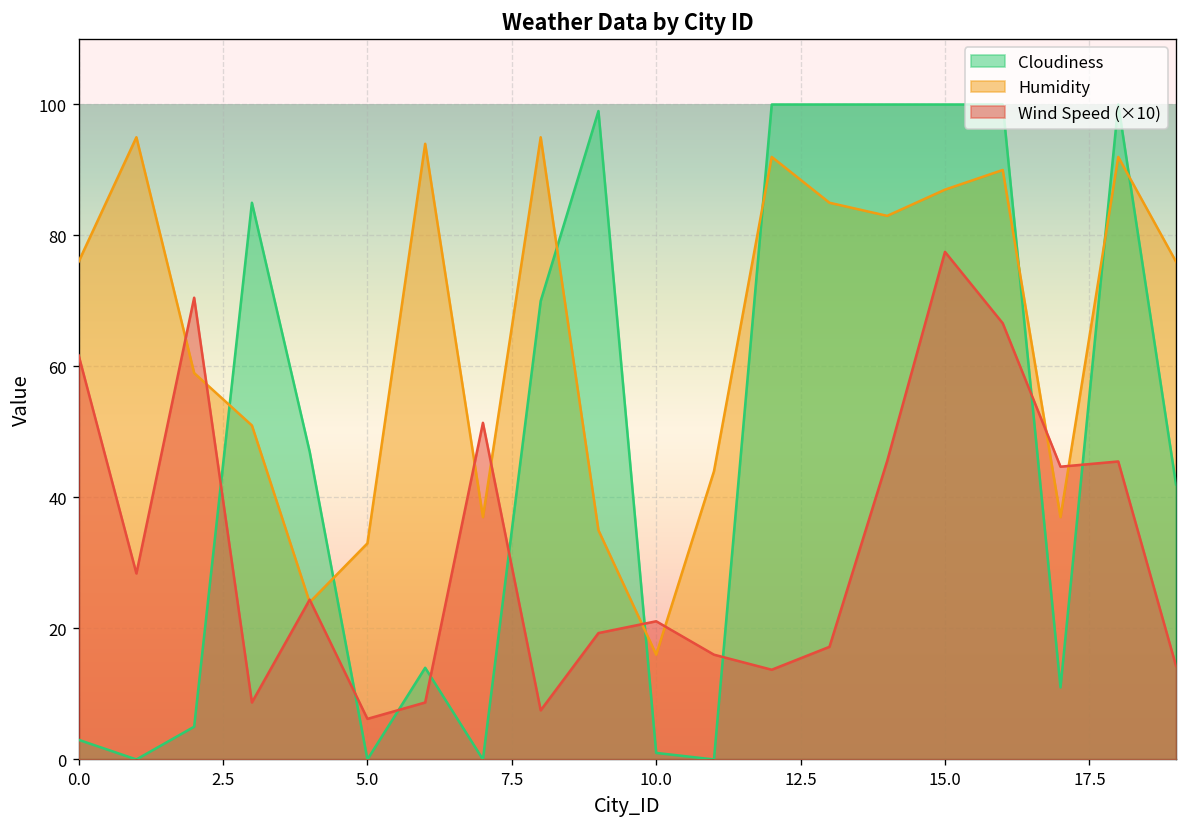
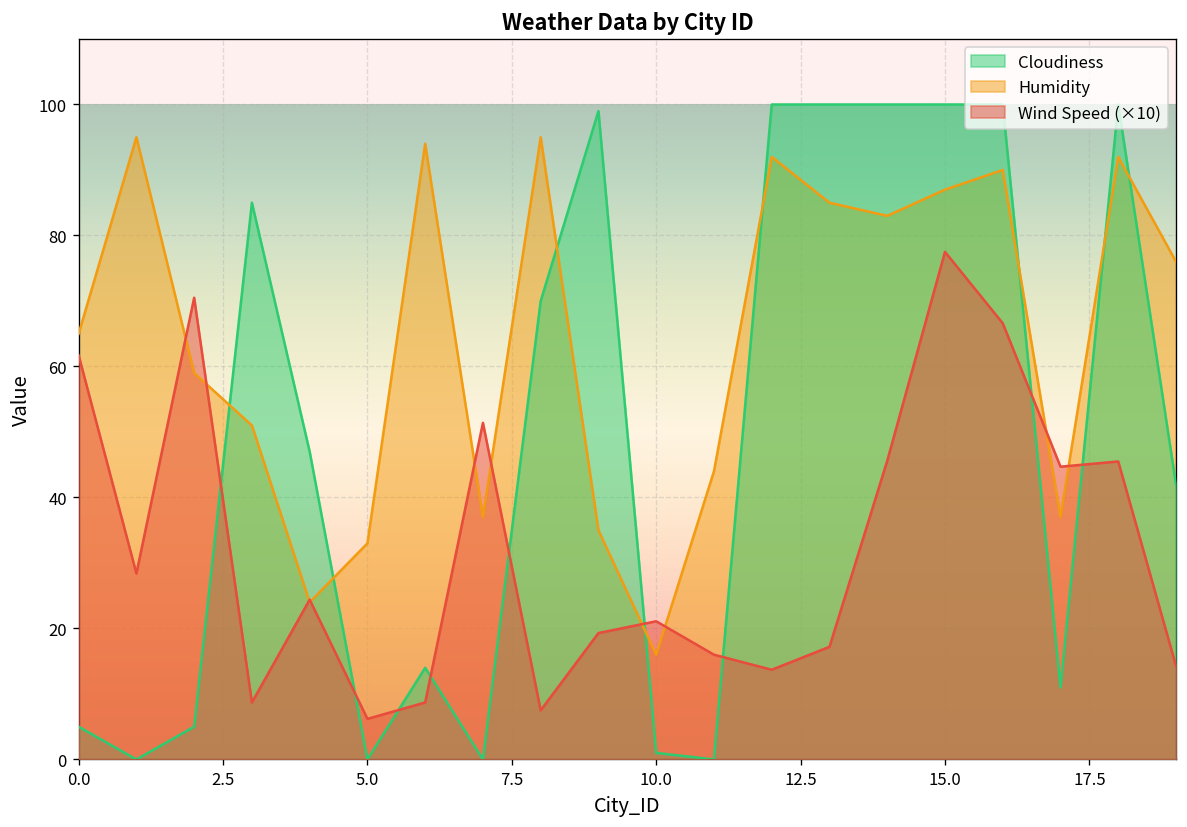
  {
    "Cloudiness": {
-     "0.0": 3,
+     "0.0": 5,
      "5.0": 0,
      "10.0": 1,
      "15.0": 100
    },
    "Humidity": {
-     "0.0": 76,
+     "0.0": 65,
      "5.0": 33,
      "10.0": 16,
      "15.0": 87
    },
    "Wind Speed (×10)": {
      "0.0": 62,
      "5.0": 6,
      "10.0": 21,
      "15.0": 78
    }
  }
